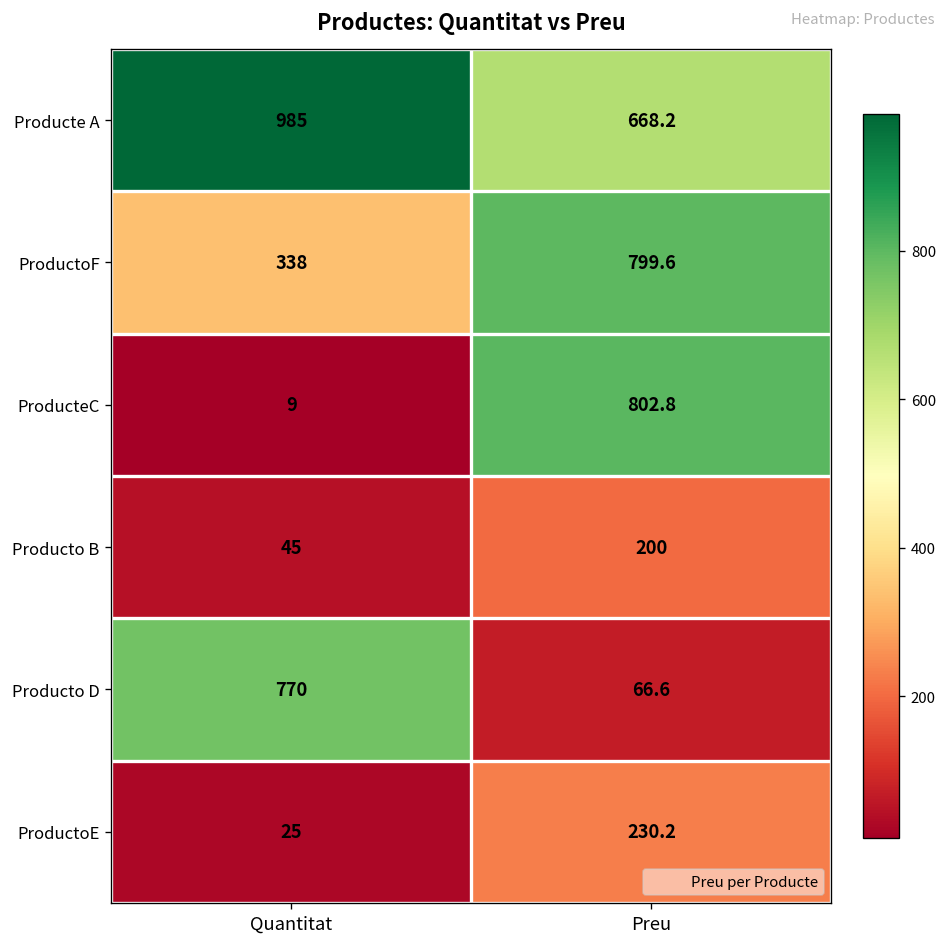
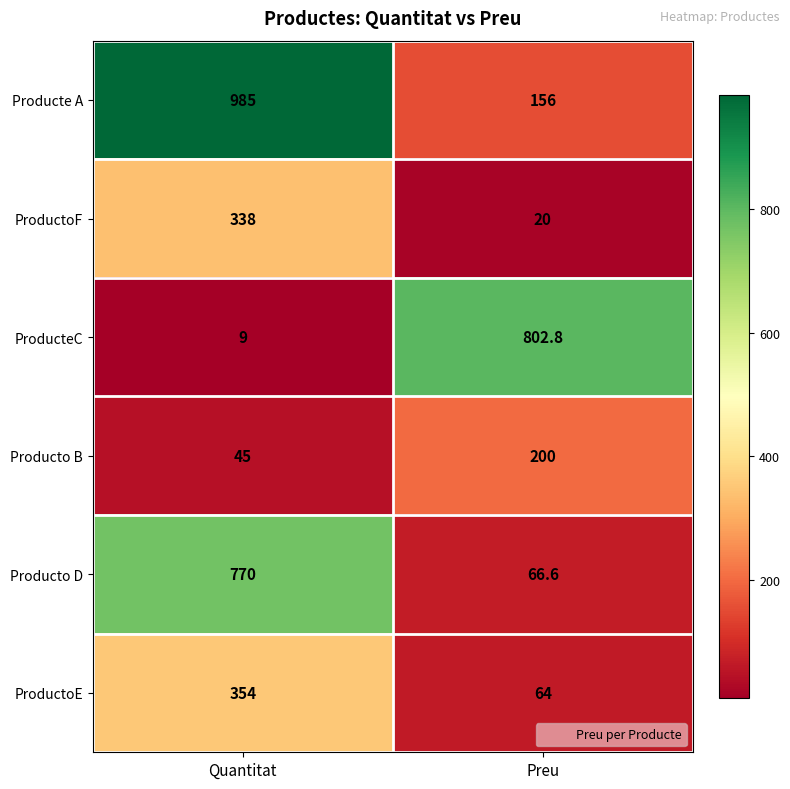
  {
    "Producte A": {
      "Quantitat": 985,
-     "Preu": 668.2
+     "Preu": 156
    },
    "ProductoF": {
      "Quantitat": 338,
-     "Preu": 799.6
+     "Preu": 20
    },
    "ProducteC": {
      "Quantitat": 9,
      "Preu": 802.8
    },
    "Producto B": {
      "Quantitat": 45,
      "Preu": 200
    },
    "Producto D": {
      "Quantitat": 770,
      "Preu": 66.6
    },
    "ProductoE": {
-     "Quantitat": 25,
-     "Preu": 230.2
+     "Quantitat": 354,
+     "Preu": 64
    }
  }
